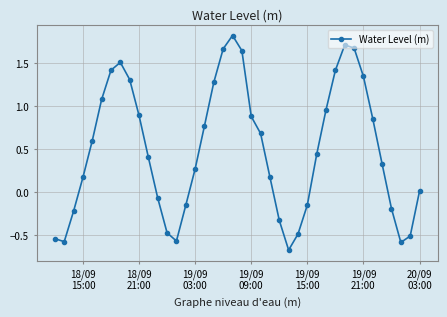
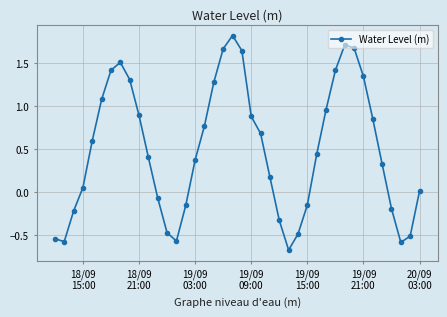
  {
-   "18/09 15:00": 0.2,
+   "18/09 15:00": 0.1,
    "18/09 21:00": 0.9,
-   "19/09 03:00": 0.3,
+   "19/09 03:00": 0.4,
    "19/09 09:00": 0.9,
    "19/09 15:00": -0.1,
    "19/09 21:00": 1.3,
    "20/09 03:00": 0.0
  }
